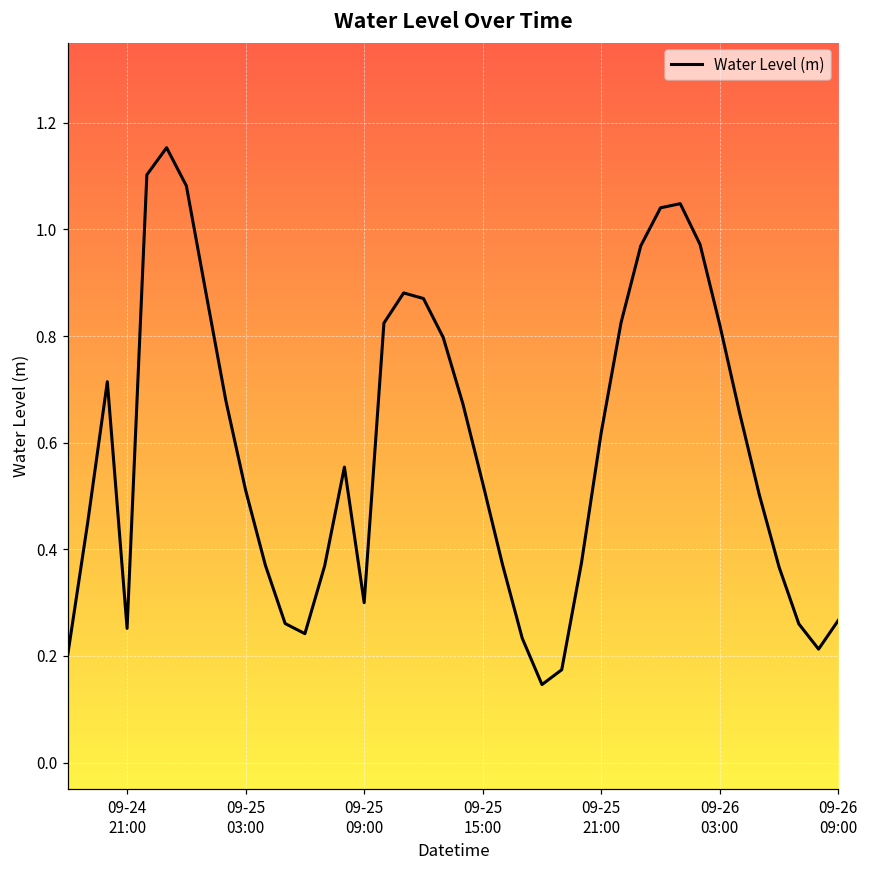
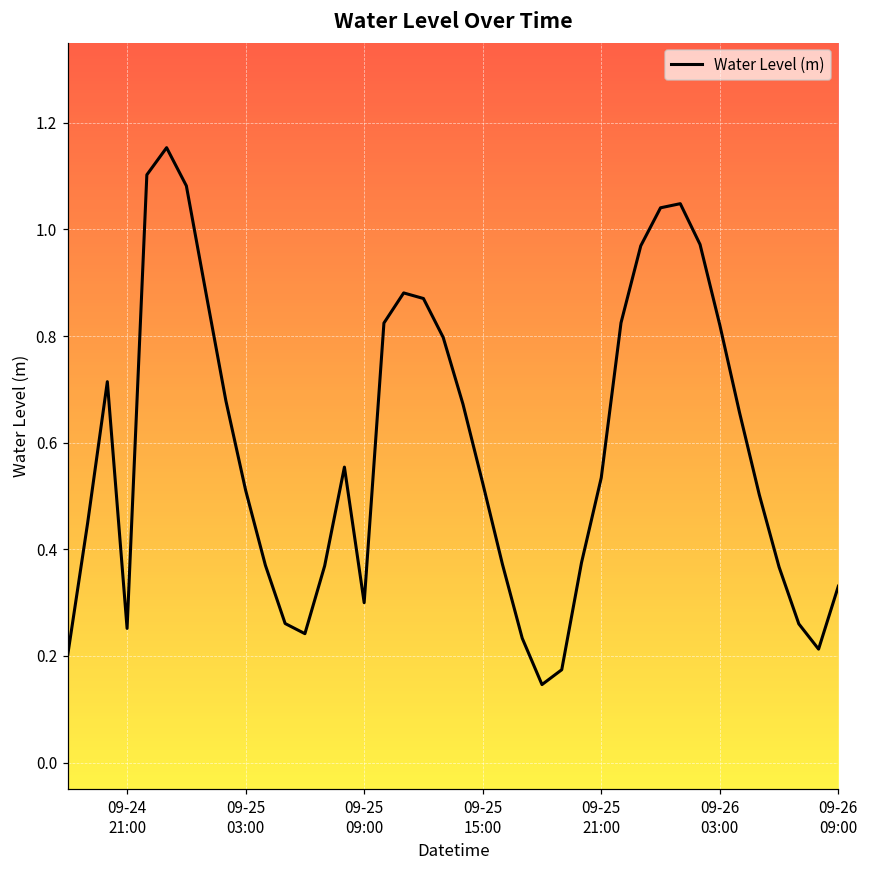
  {
    "09-24 21:00": 0.25,
    "09-25 03:00": 0.51,
    "09-25 09:00": 0.30,
    "09-25 15:00": 0.52,
-   "09-25 21:00": 0.62,
+   "09-25 21:00": 0.53,
    "09-26 03:00": 0.82,
-   "09-26 09:00": 0.27
+   "09-26 09:00": 0.33
  }
